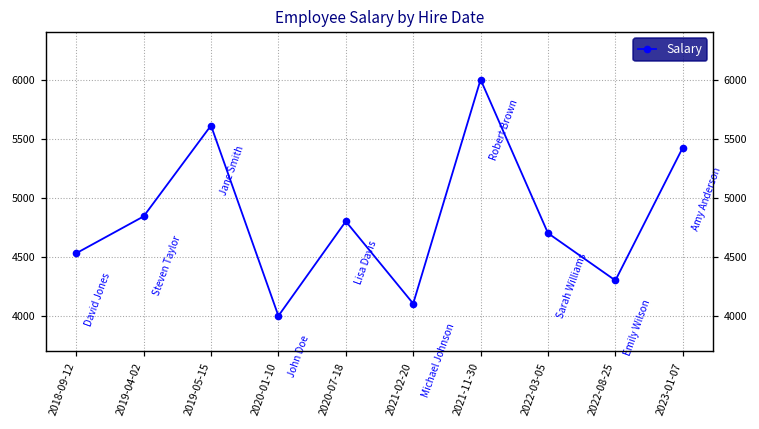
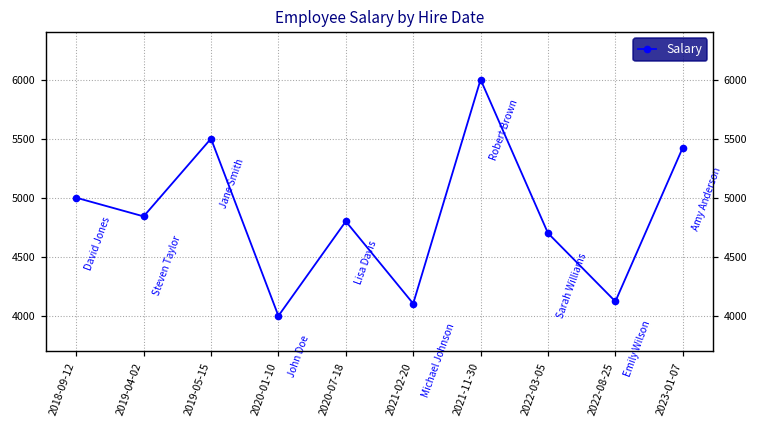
  {
-   "2018-09-12": 4530,
+   "2018-09-12": 5000,
    "2019-04-02": 4840,
-   "2019-05-15": 5610,
+   "2019-05-15": 5500,
    "2020-01-10": 4000,
    "2020-07-18": 4800,
    "2021-02-20": 4100,
    "2021-11-30": 6000,
    "2022-03-05": 4700,
-   "2022-08-25": 4300,
+   "2022-08-25": 4120,
    "2023-01-07": 5420
  }
